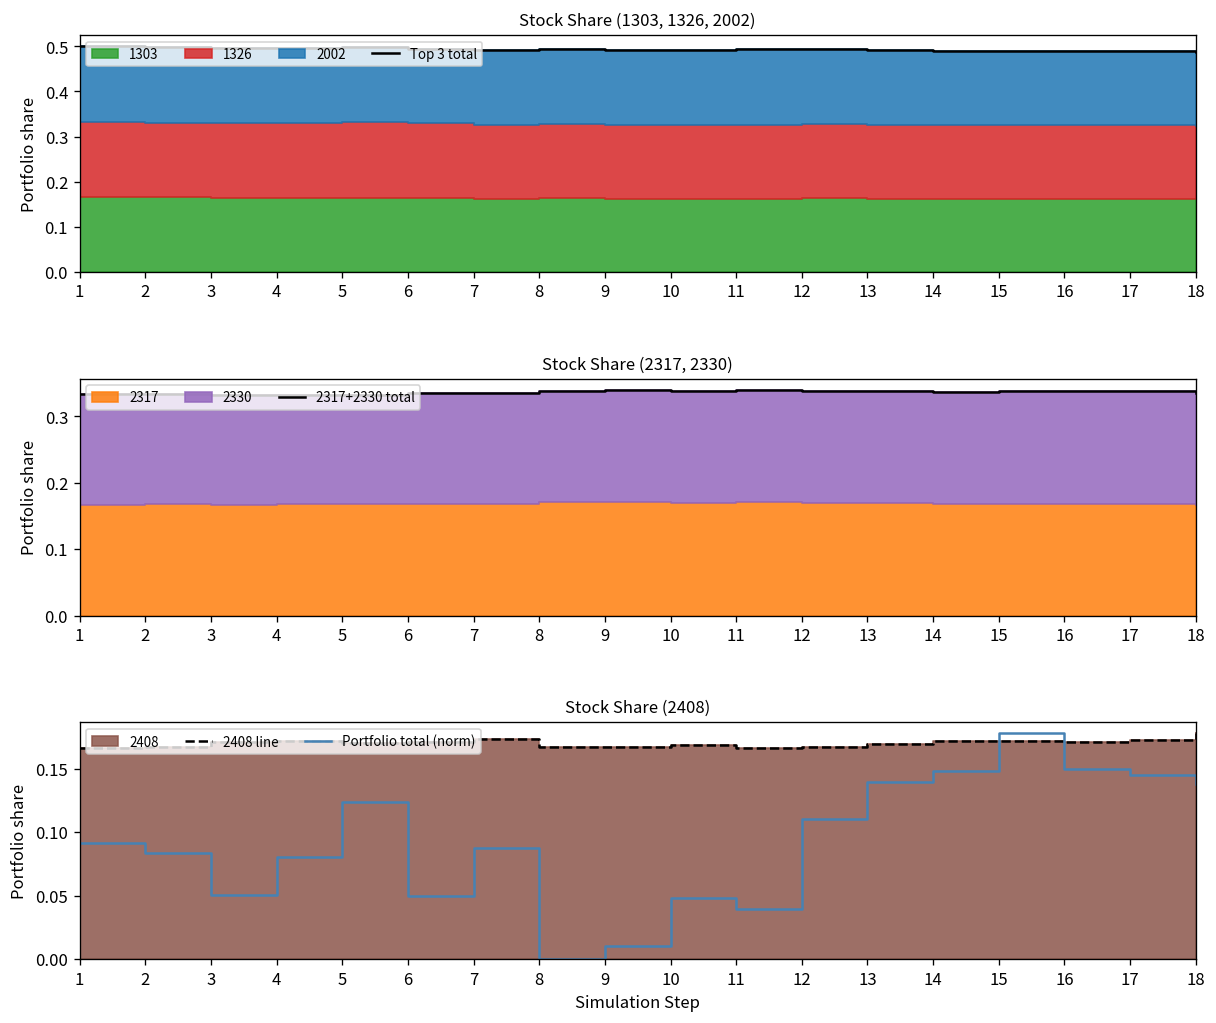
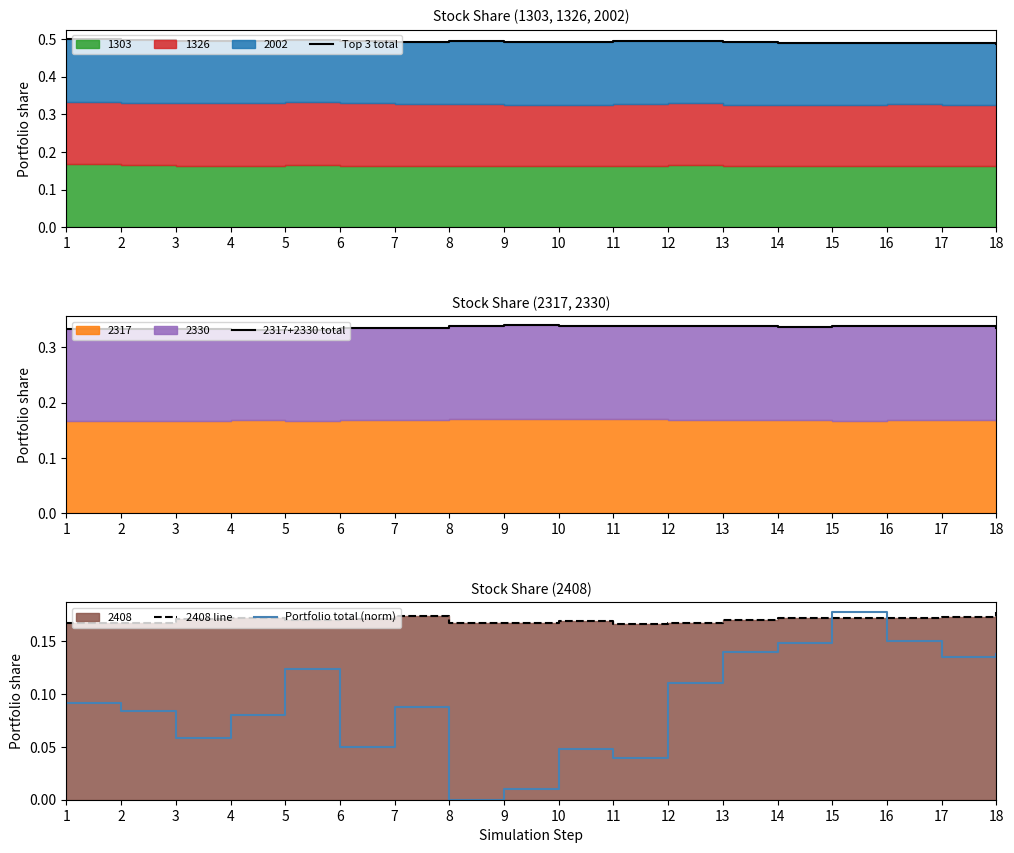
  {
    "Stock Share (2408)": {
      "Portfolio total (norm)": {
        "1": 0.092,
        "2": 0.084,
-       "3": 0.050,
+       "3": 0.059,
        "4": 0.080,
        "5": 0.123,
        "6": 0.050,
        "7": 0.088,
        "8": 0.000,
        "9": 0.010,
        "10": 0.048,
        "11": 0.040,
        "12": 0.110,
        "13": 0.139,
        "14": 0.149,
        "15": 0.178,
        "16": 0.150,
-       "17": 0.145,
+       "17": 0.135,
        "18": 0.138
      }
    }
  }
